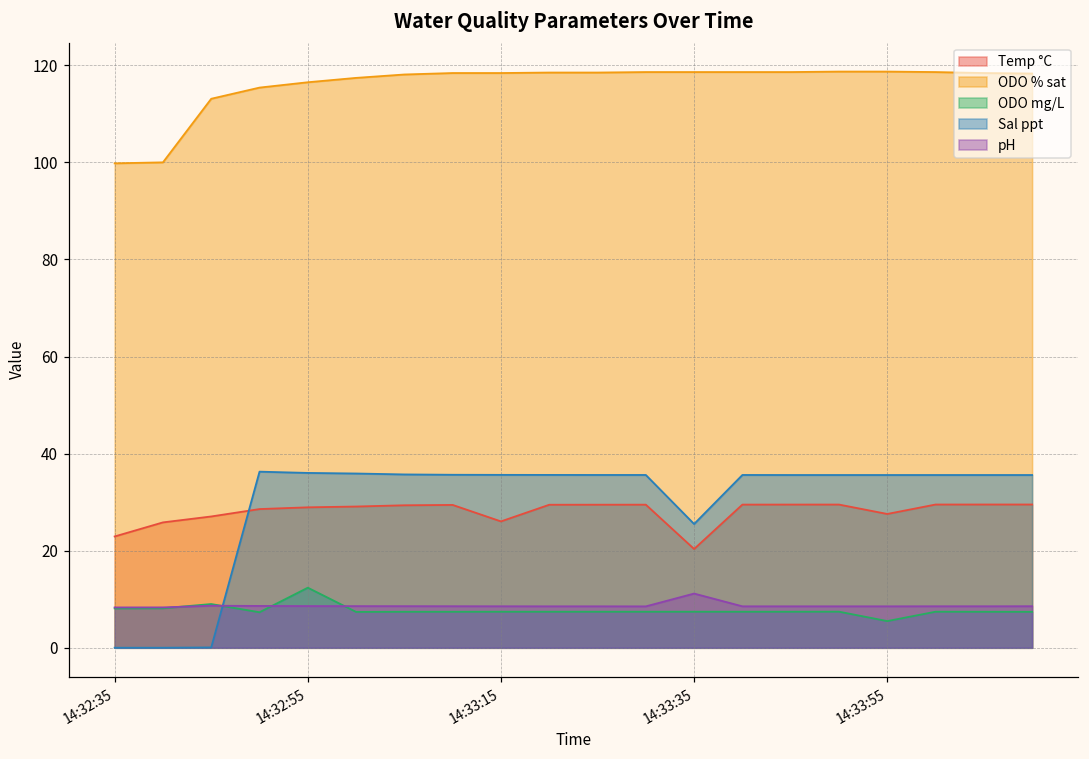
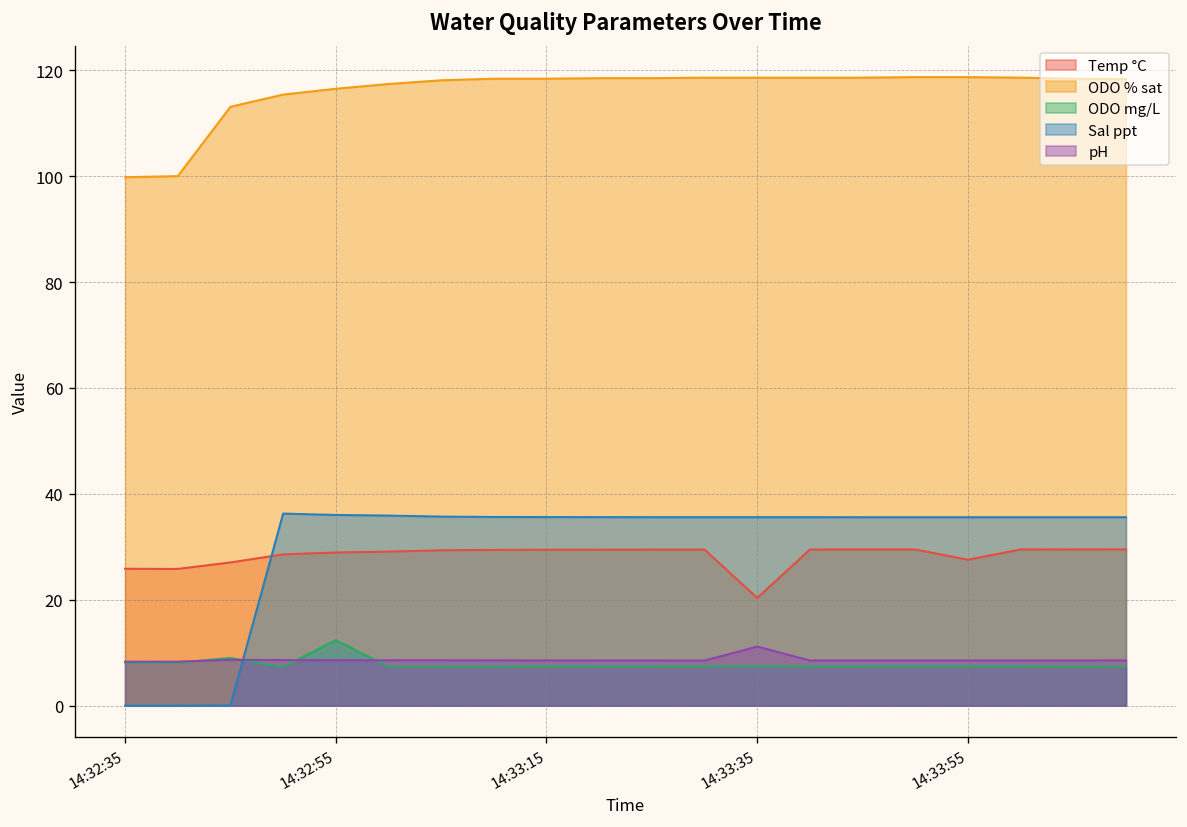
  {
    "Temp °C": {
-     "14:32:35": 23,
+     "14:32:35": 26,
      "14:32:55": 29,
-     "14:33:15": 26,
+     "14:33:15": 29,
      "14:33:35": 20,
      "14:33:55": 28
    },
    "ODO % sat": {
      "14:32:35": 100,
      "14:32:55": 117,
      "14:33:15": 118,
      "14:33:35": 119,
      "14:33:55": 119
    },
    "ODO mg/L": {
      "14:32:55": 12,
      "14:33:15": 7,
      "14:33:35": 7,
-     "14:33:55": 6
+     "14:33:55": 7
    },
    "Sal ppt": {
      "14:32:35": 0,
      "14:32:55": 36,
      "14:33:15": 36,
-     "14:33:35": 26,
+     "14:33:35": 36,
      "14:33:55": 36
    },
    "pH": {
      "14:32:55": 9,
      "14:33:15": 9,
      "14:33:35": 11,
      "14:33:55": 9
    }
  }
